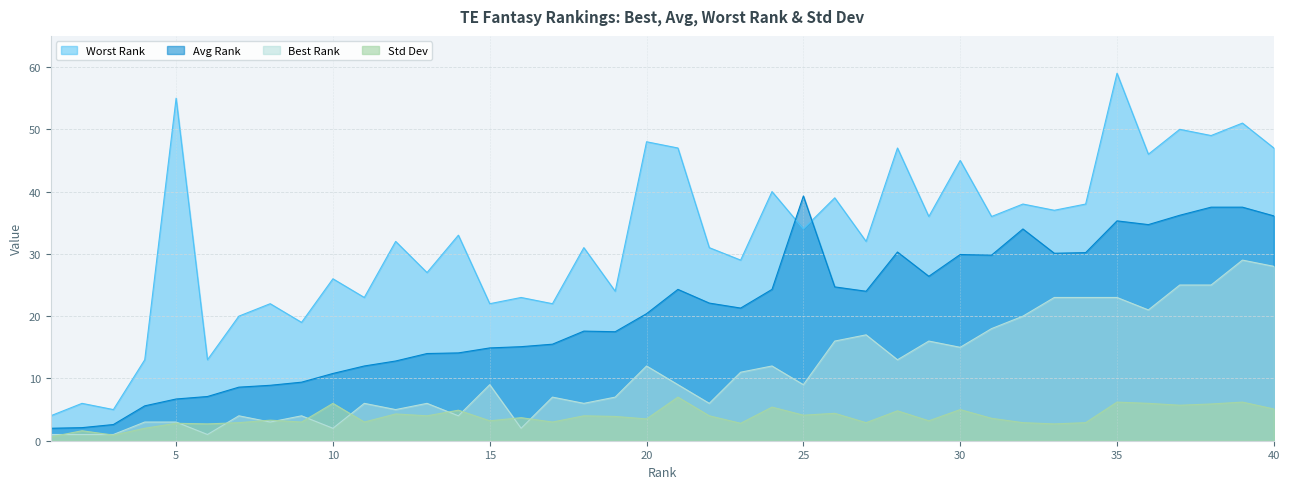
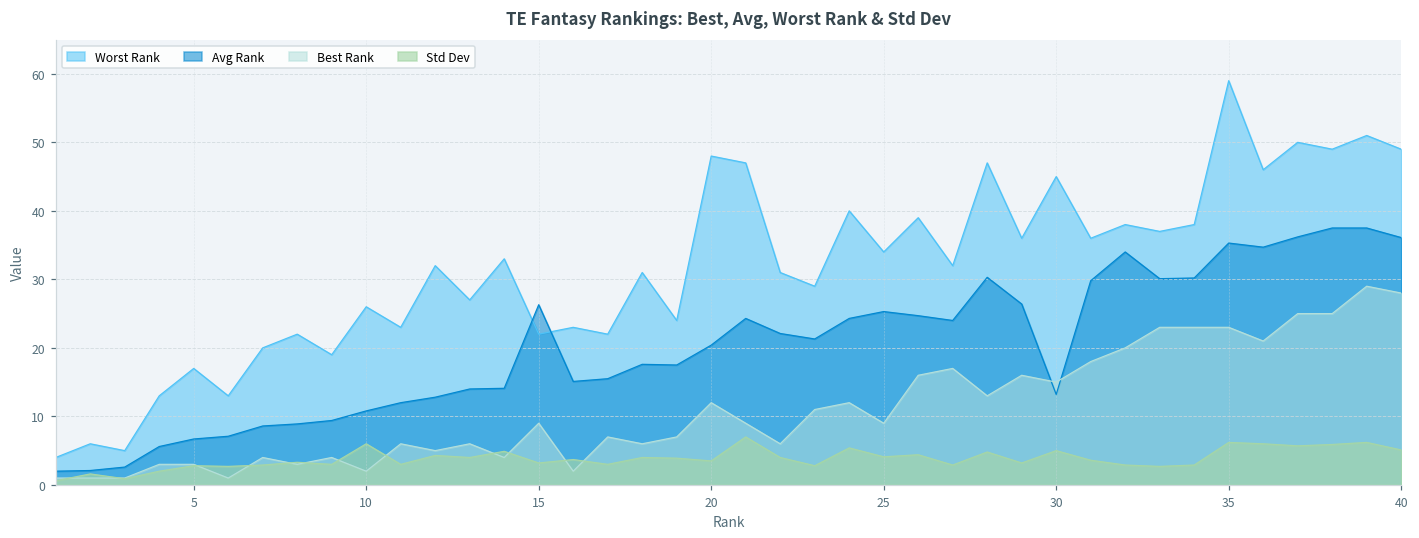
  {
    "Worst Rank": {
-     "5": 55,
+     "5": 17,
      "10": 26,
      "15": 22,
      "20": 48,
      "25": 34,
      "30": 45,
      "35": 59,
-     "40": 47
+     "40": 49
    },
    "Avg Rank": {
      "5": 7,
      "10": 11,
-     "15": 15,
+     "15": 26,
      "20": 20,
-     "25": 39,
-     "30": 30,
+     "25": 25,
+     "30": 13,
      "35": 35,
      "40": 36
    }
  }
